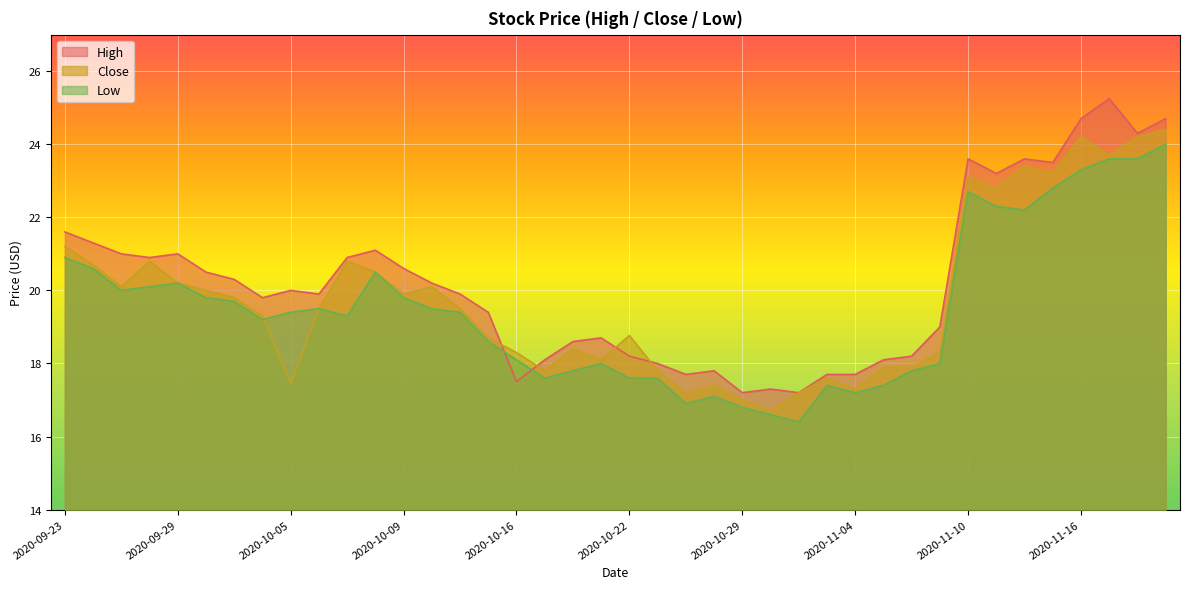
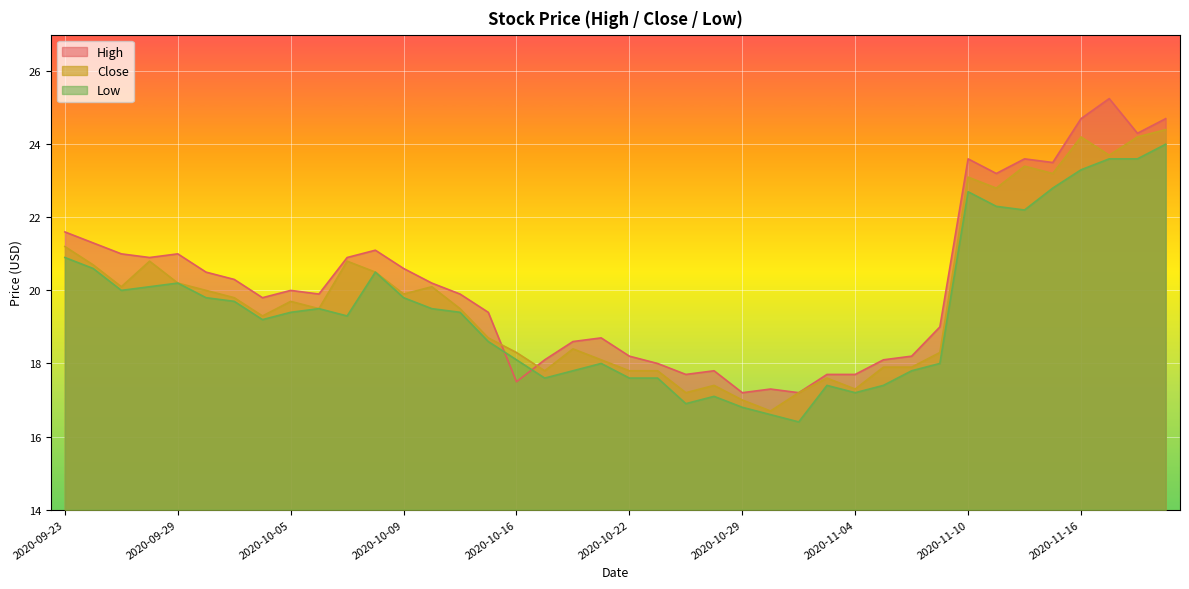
  {
    "High": {
      "2020-09-23": 21.6,
      "2020-09-29": 21.0,
      "2020-10-05": 20.0,
      "2020-10-09": 20.6,
      "2020-10-16": 17.5,
      "2020-10-22": 18.2,
      "2020-10-29": 17.2,
      "2020-11-04": 17.7,
      "2020-11-10": 23.6,
      "2020-11-16": 24.7
    },
    "Close": {
      "2020-09-23": 21.2,
-     "2020-10-05": 17.5,
+     "2020-10-05": 19.7,
      "2020-10-09": 19.9,
      "2020-10-16": 18.3,
-     "2020-10-22": 18.8,
+     "2020-10-22": 17.8,
      "2020-10-29": 17.0,
      "2020-11-04": 17.3,
      "2020-11-10": 23.1,
      "2020-11-16": 24.2
    },
    "Low": {
      "2020-09-23": 20.9,
      "2020-10-05": 19.4,
      "2020-10-09": 19.8,
      "2020-10-16": 18.1,
      "2020-10-22": 17.6,
      "2020-10-29": 16.8,
      "2020-11-04": 17.2,
      "2020-11-10": 22.7,
      "2020-11-16": 23.3
    }
  }
